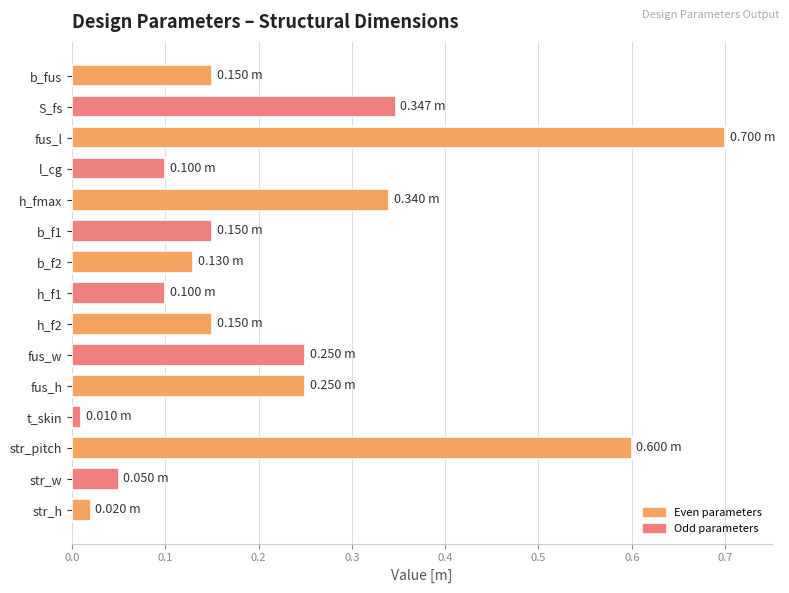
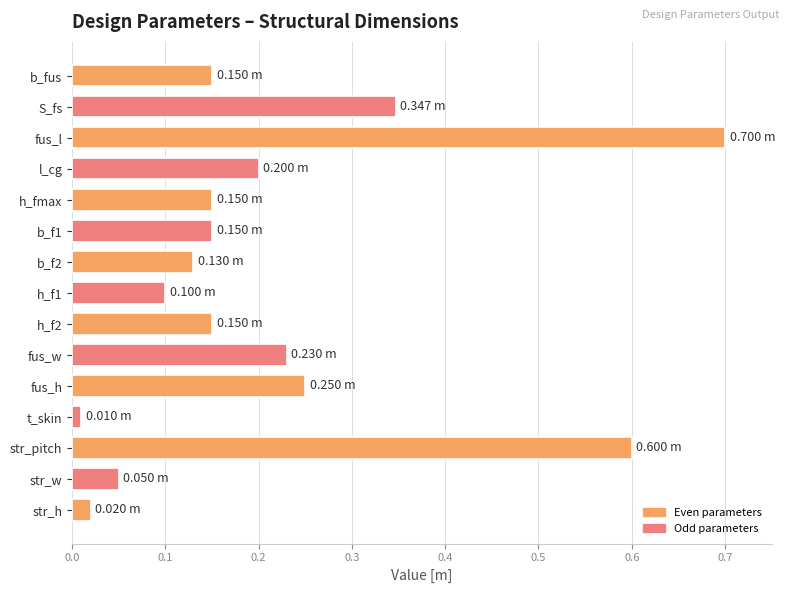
  {
    "b_fus": 0.150,
    "S_fs": 0.347,
    "fus_l": 0.700,
-   "l_cg": 0.100,
-   "h_fmax": 0.340,
+   "l_cg": 0.200,
+   "h_fmax": 0.150,
    "b_f1": 0.150,
    "b_f2": 0.130,
    "h_f1": 0.100,
    "h_f2": 0.150,
-   "fus_w": 0.250,
+   "fus_w": 0.230,
    "fus_h": 0.250,
    "t_skin": 0.010,
    "str_pitch": 0.600,
    "str_w": 0.050,
    "str_h": 0.020
  }
